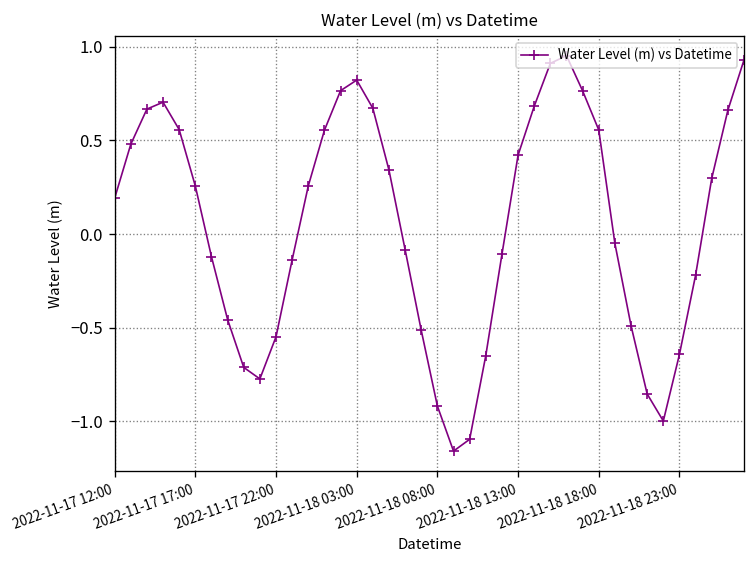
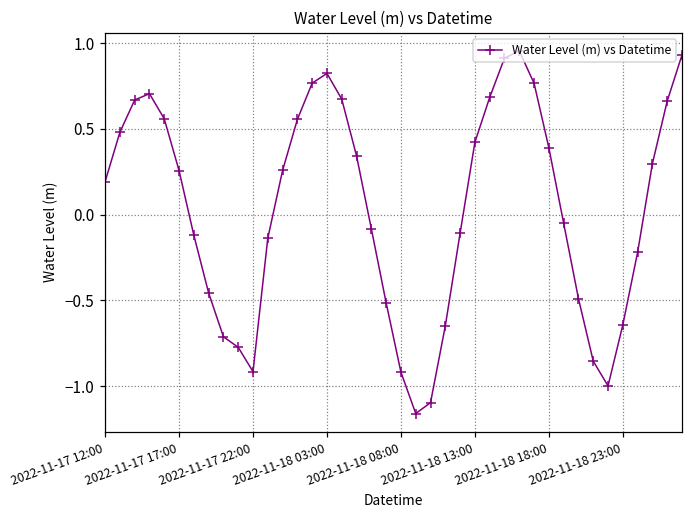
  {
    "2022-11-17 12:00": 0.19,
    "2022-11-17 17:00": 0.26,
-   "2022-11-17 22:00": -0.55,
+   "2022-11-17 22:00": -0.92,
    "2022-11-18 03:00": 0.82,
    "2022-11-18 08:00": -0.92,
    "2022-11-18 13:00": 0.42,
-   "2022-11-18 18:00": 0.56,
+   "2022-11-18 18:00": 0.39,
    "2022-11-18 23:00": -0.64
  }
